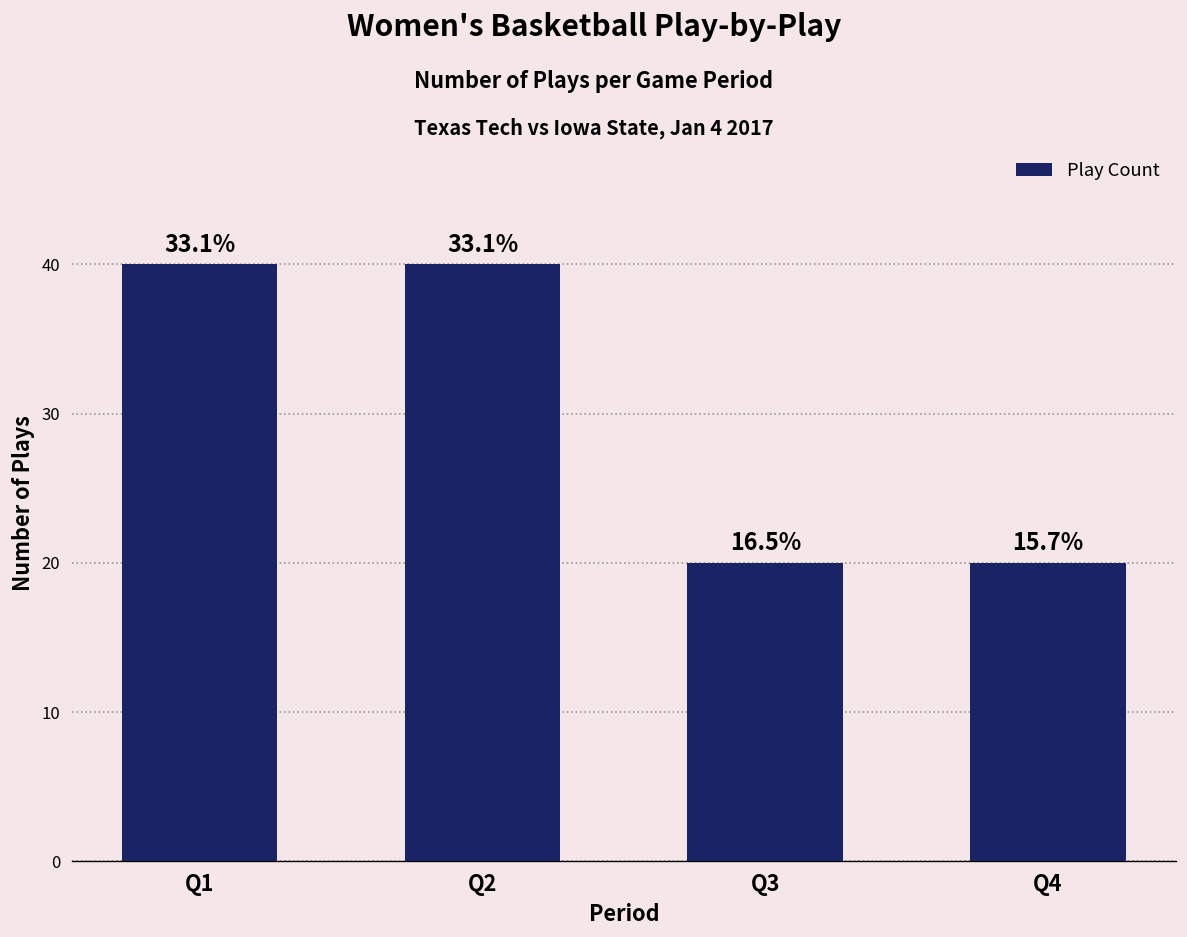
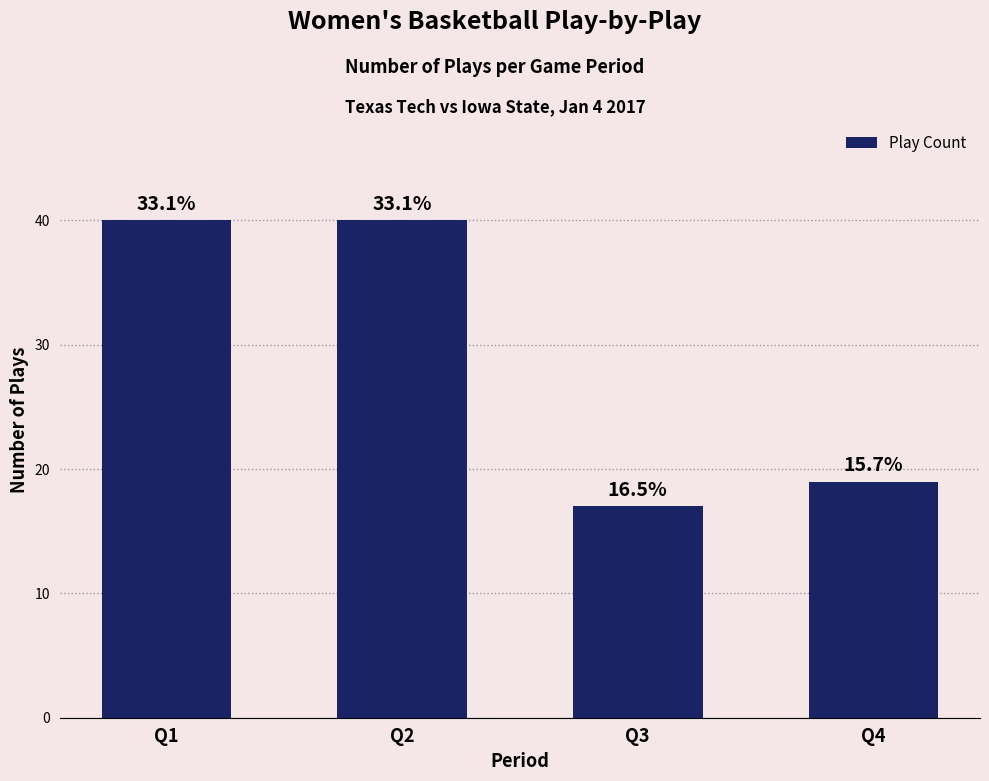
  {
-   "Q3": 20,
-   "Q4": 20
+   "Q3": 17,
+   "Q4": 19
  }
